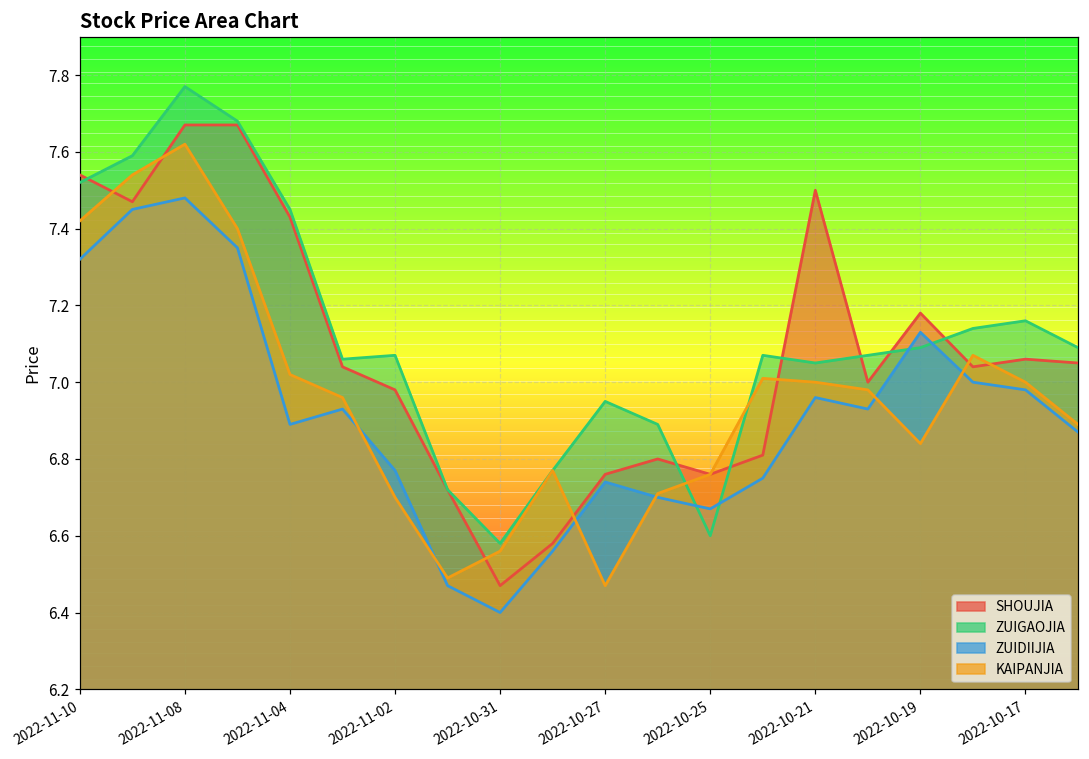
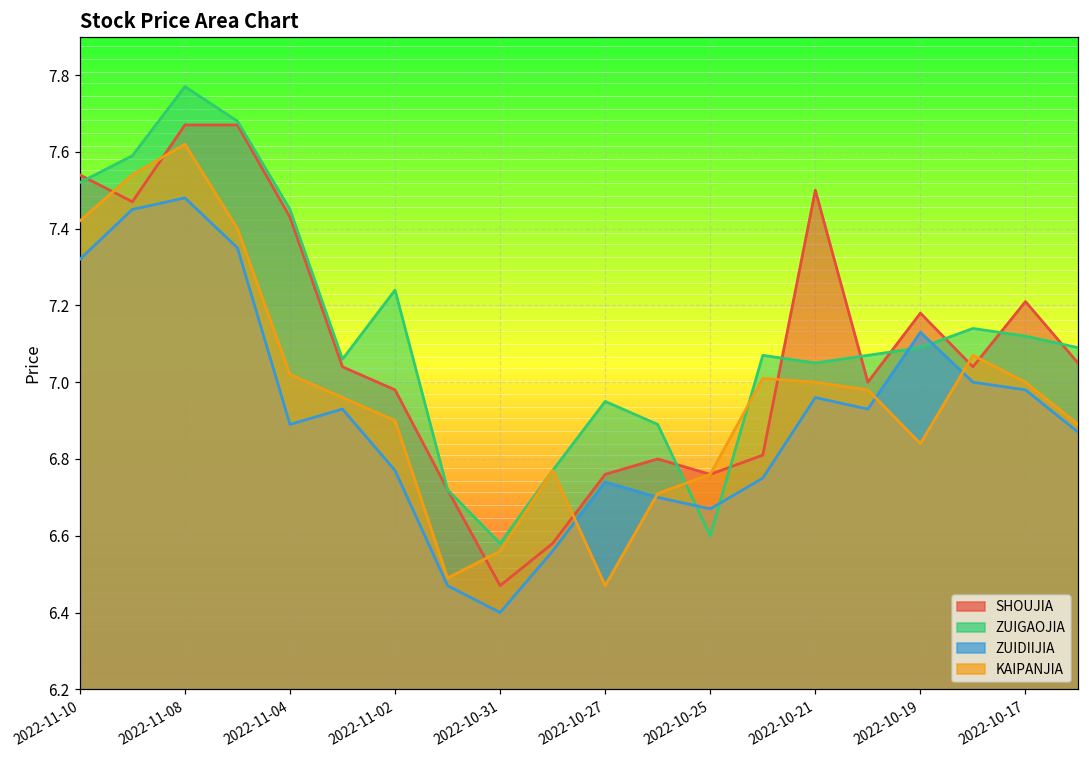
  {
    "SHOUJIA": {
      "2022-11-10": 7.54,
      "2022-11-08": 7.67,
      "2022-11-04": 7.43,
      "2022-11-02": 6.98,
      "2022-10-31": 6.47,
      "2022-10-27": 6.76,
      "2022-10-21": 7.50,
      "2022-10-19": 7.18,
-     "2022-10-17": 7.06
+     "2022-10-17": 7.21
    },
    "ZUIGAOJIA": {
      "2022-11-10": 7.52,
      "2022-11-08": 7.77,
      "2022-11-04": 7.45,
-     "2022-11-02": 7.07,
+     "2022-11-02": 7.24,
      "2022-10-31": 6.58,
      "2022-10-27": 6.95,
      "2022-10-25": 6.60,
      "2022-10-21": 7.05,
      "2022-10-19": 7.09,
-     "2022-10-17": 7.16
+     "2022-10-17": 7.12
    },
    "ZUIDIIJIA": {
      "2022-11-10": 7.32,
      "2022-11-08": 7.48,
      "2022-11-04": 6.89,
      "2022-11-02": 6.77,
      "2022-10-31": 6.40,
      "2022-10-27": 6.74,
      "2022-10-25": 6.67,
      "2022-10-21": 6.96,
      "2022-10-19": 7.13,
      "2022-10-17": 6.98
    },
    "KAIPANJIA": {
      "2022-11-10": 7.42,
      "2022-11-08": 7.62,
      "2022-11-04": 7.02,
-     "2022-11-02": 6.7,
+     "2022-11-02": 6.9,
      "2022-10-31": 6.56,
      "2022-10-27": 6.47,
      "2022-10-21": 7.0,
      "2022-10-19": 6.84,
      "2022-10-17": 7.0
    }
  }
